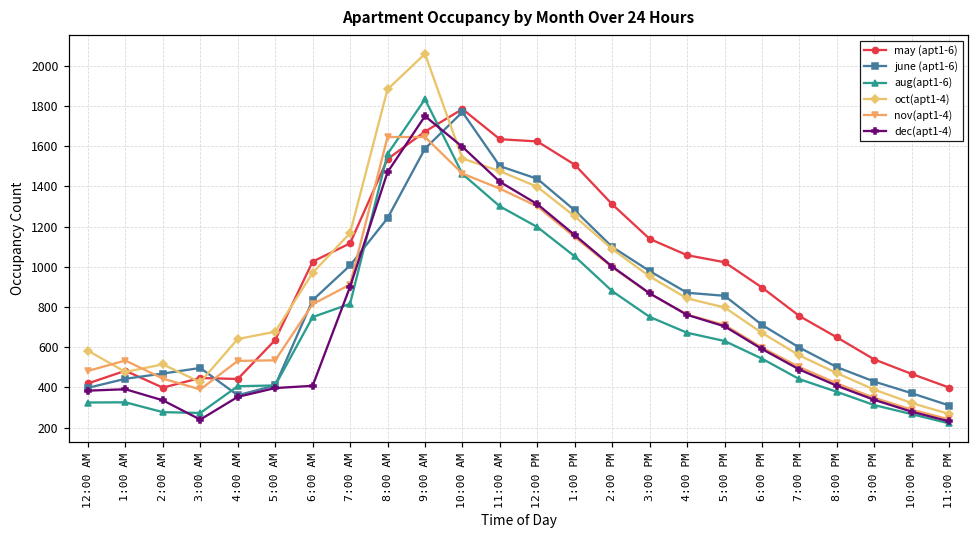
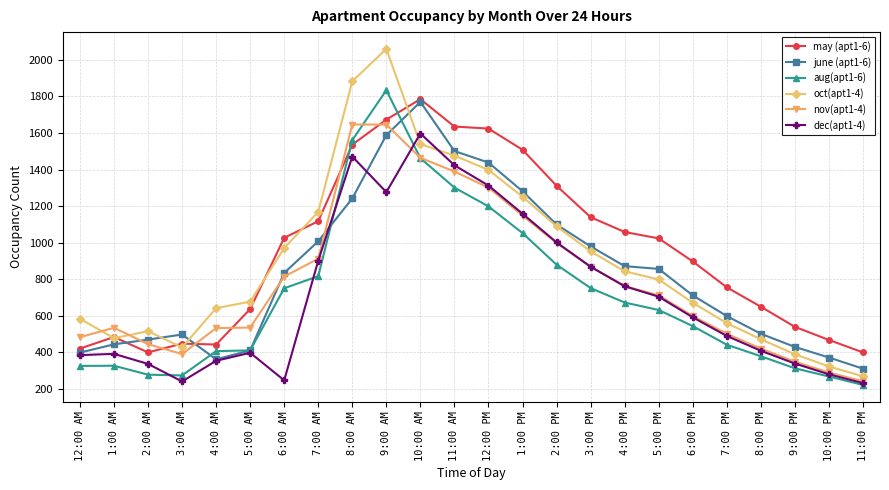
  {
    "may (apt1-6)": {
      "12:00 AM": 420,
      "2:00 AM": 400,
      "3:00 AM": 450,
      "4:00 AM": 440,
      "5:00 AM": 640,
      "6:00 AM": 1030,
      "7:00 AM": 1120,
      "8:00 AM": 1540,
      "9:00 AM": 1670,
      "10:00 AM": 1790,
      "11:00 AM": 1640,
      "12:00 PM": 1620,
      "1:00 PM": 1510,
      "2:00 PM": 1310,
      "3:00 PM": 1140,
      "4:00 PM": 1060,
      "5:00 PM": 1020,
      "6:00 PM": 900,
      "7:00 PM": 760,
      "8:00 PM": 650,
      "9:00 PM": 540,
      "10:00 PM": 470,
      "11:00 PM": 400
    },
    "dec(apt1-4)": {
      "1:00 AM": 390,
      "2:00 AM": 340,
      "3:00 AM": 240,
-     "6:00 AM": 410,
+     "6:00 AM": 250,
      "8:00 AM": 1470,
-     "9:00 AM": 1750,
+     "9:00 AM": 1280,
      "10:00 AM": 1600,
      "11:00 AM": 1420
    }
  }
